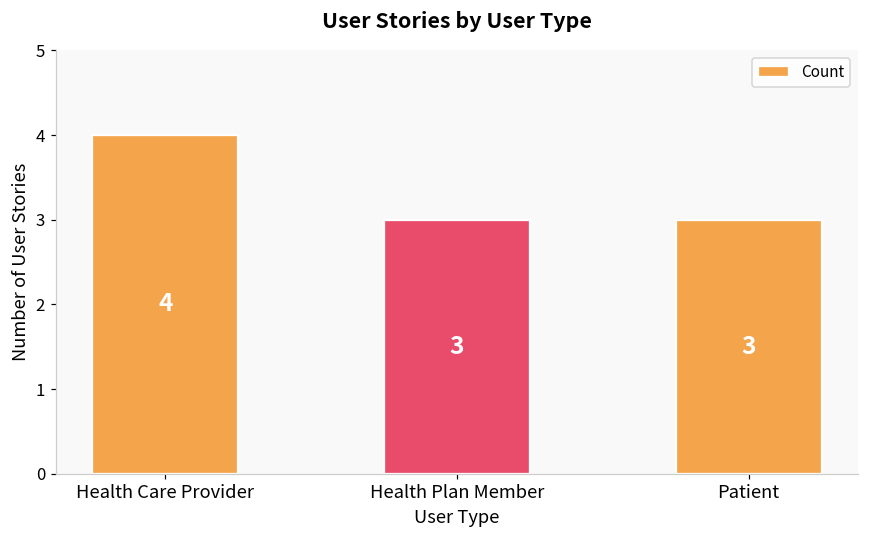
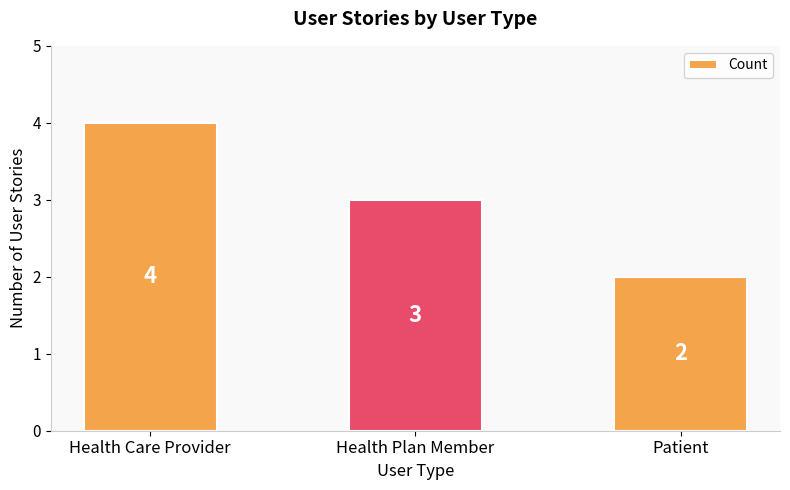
  {
    "Health Care Provider": 4,
    "Health Plan Member": 3,
-   "Patient": 3
+   "Patient": 2
  }
